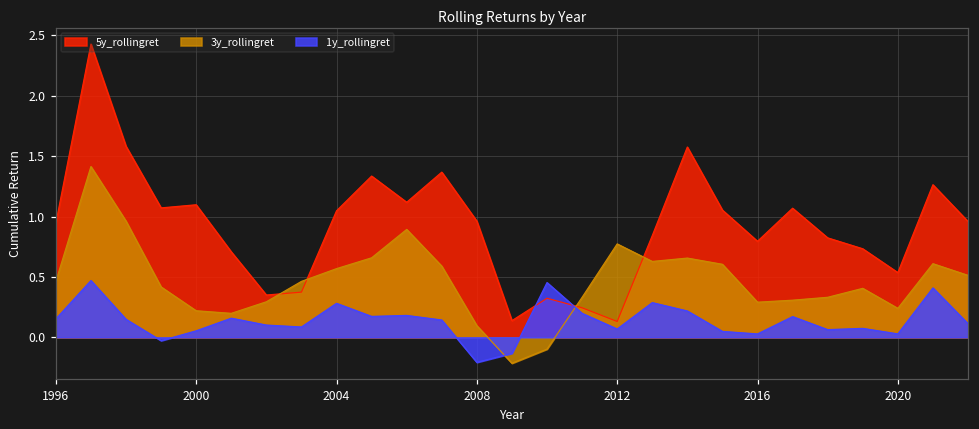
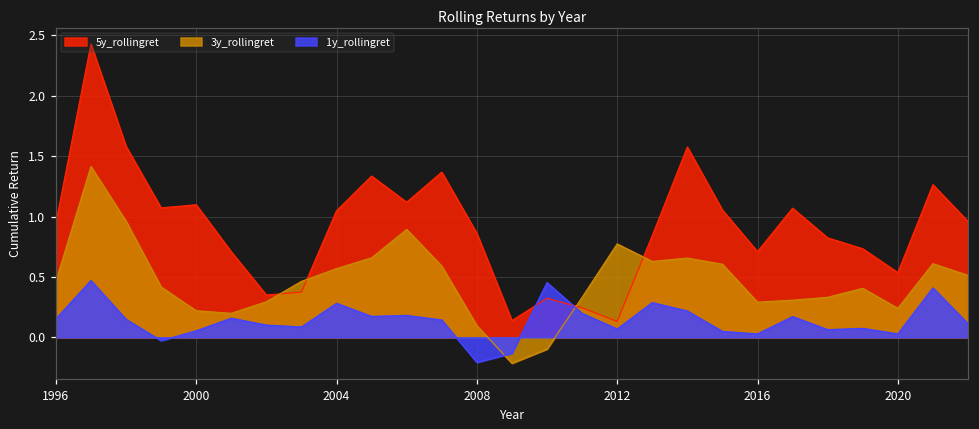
  {
    "5y_rollingret": {
      "1996": 0.95,
      "2000": 1.10,
      "2004": 1.05,
-     "2008": 0.96,
+     "2008": 0.86,
      "2012": 0.13,
-     "2016": 0.80,
+     "2016": 0.71,
      "2020": 0.54
    }
  }
